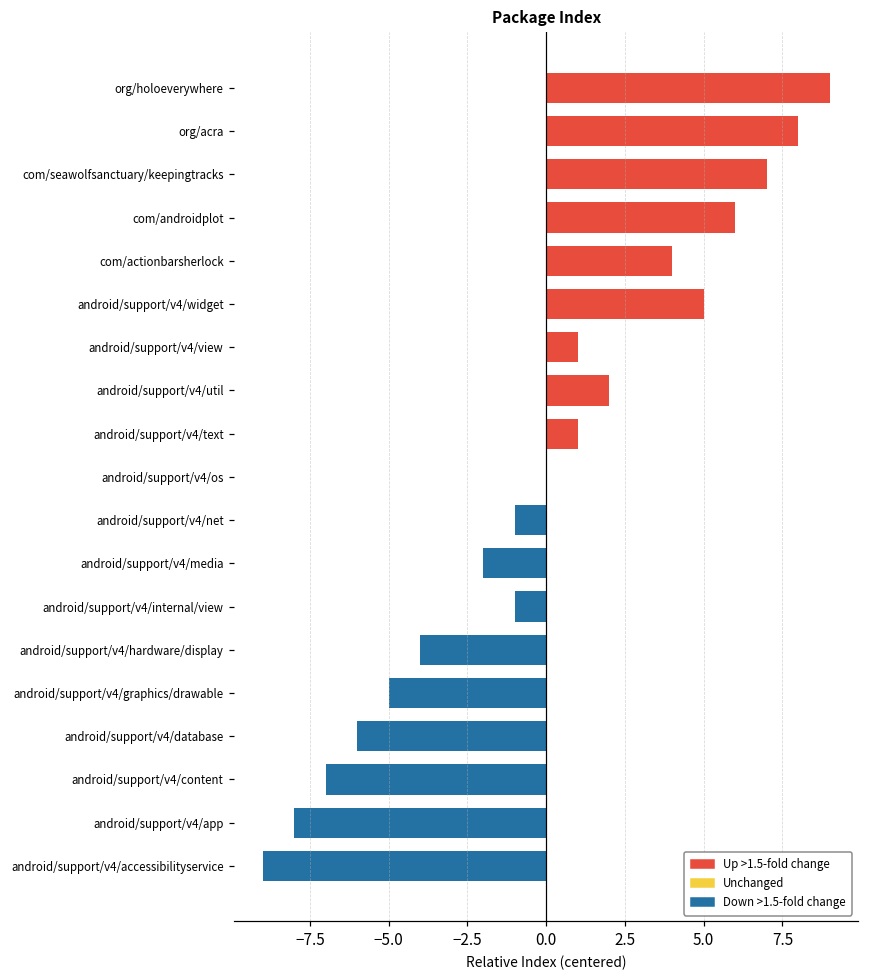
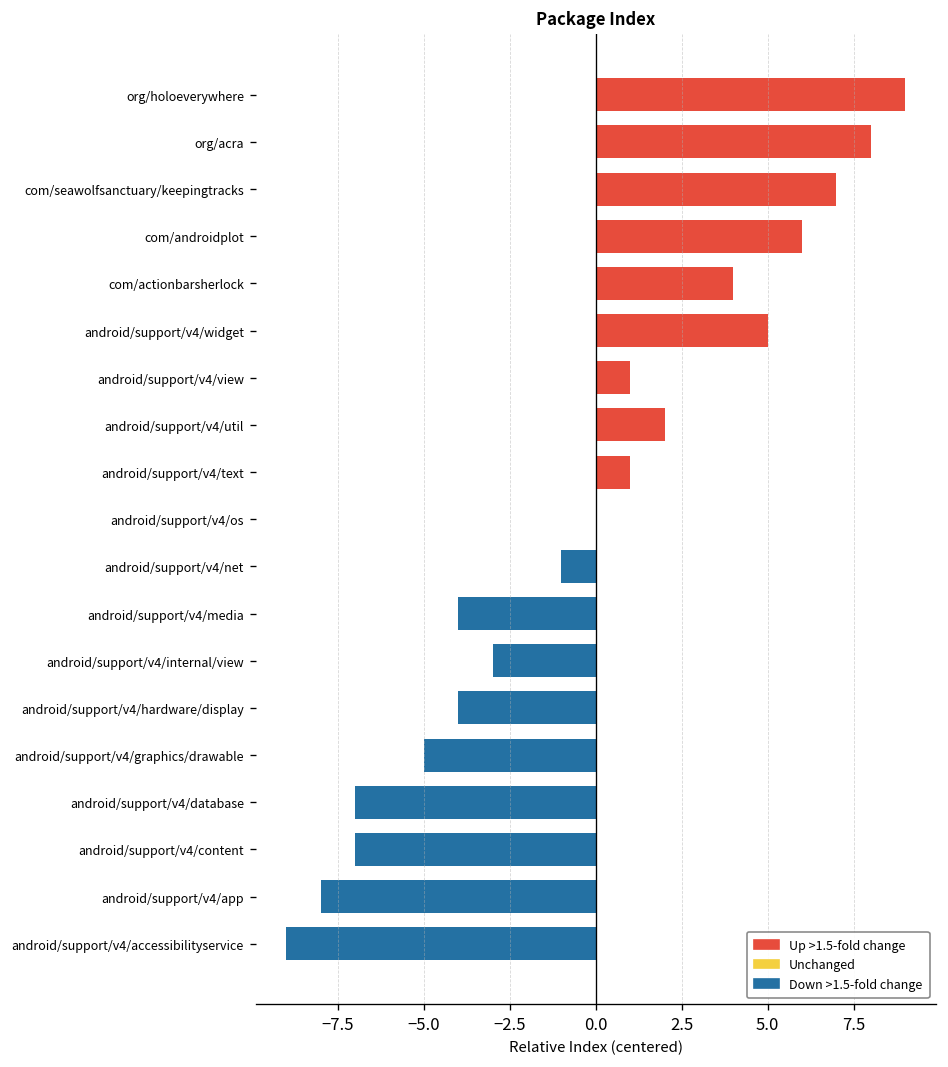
  {
    "org/holoeverywhere": 9.0,
    "org/acra": 8.0,
    "com/seawolfsanctuary/keepingtracks": 7.0,
    "com/androidplot": 6.0,
    "com/actionbarsherlock": 4.0,
    "android/support/v4/widget": 5.0,
    "android/support/v4/view": 1.0,
    "android/support/v4/util": 2.0,
    "android/support/v4/text": 1.0,
    "android/support/v4/os": 0.0,
    "android/support/v4/net": -1.0,
-   "android/support/v4/media": -2.0,
-   "android/support/v4/internal/view": -1.0,
+   "android/support/v4/media": -4.0,
+   "android/support/v4/internal/view": -3.0,
    "android/support/v4/hardware/display": -4.0,
    "android/support/v4/graphics/drawable": -5.0,
-   "android/support/v4/database": -6.0,
+   "android/support/v4/database": -7.0,
    "android/support/v4/content": -7.0,
    "android/support/v4/app": -8.0,
    "android/support/v4/accessibilityservice": -9.0
  }
